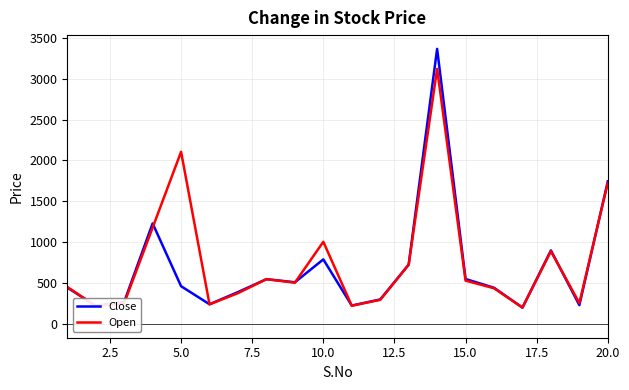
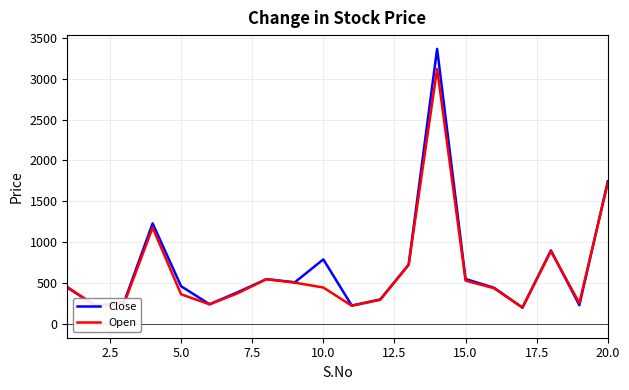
  {
    "Close": {
      "5.0": 500,
      "10.0": 800
    },
    "Open": {
-     "5.0": 2100,
-     "10.0": 1000
+     "5.0": 400,
+     "10.0": 400
    }
  }
